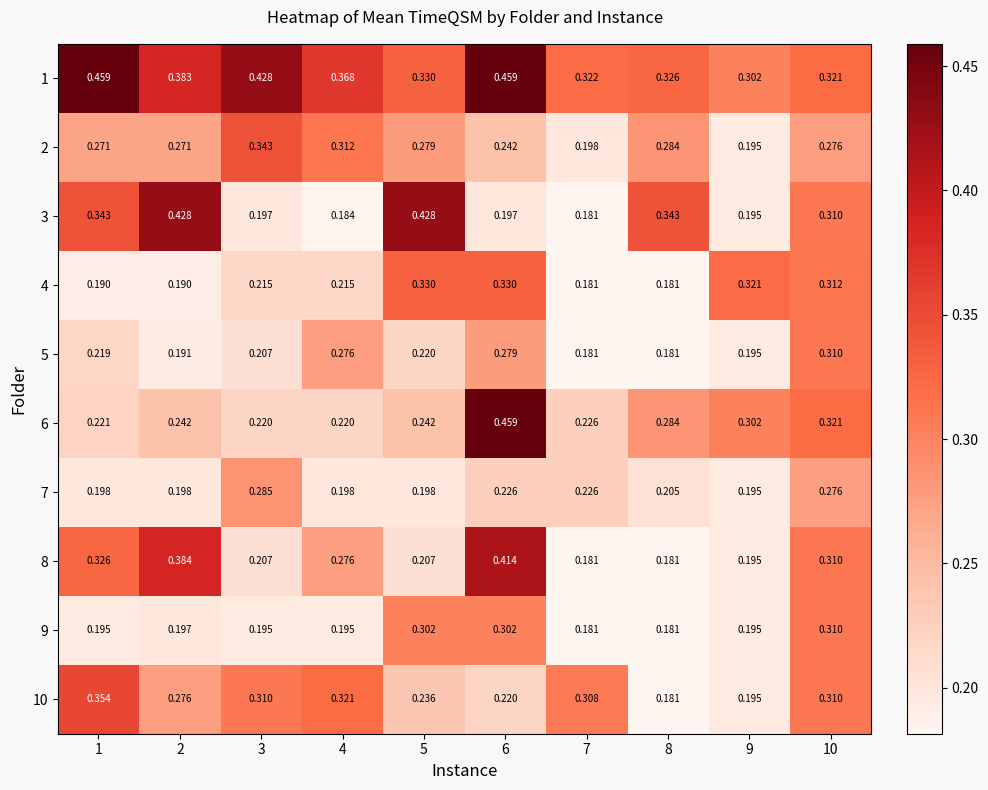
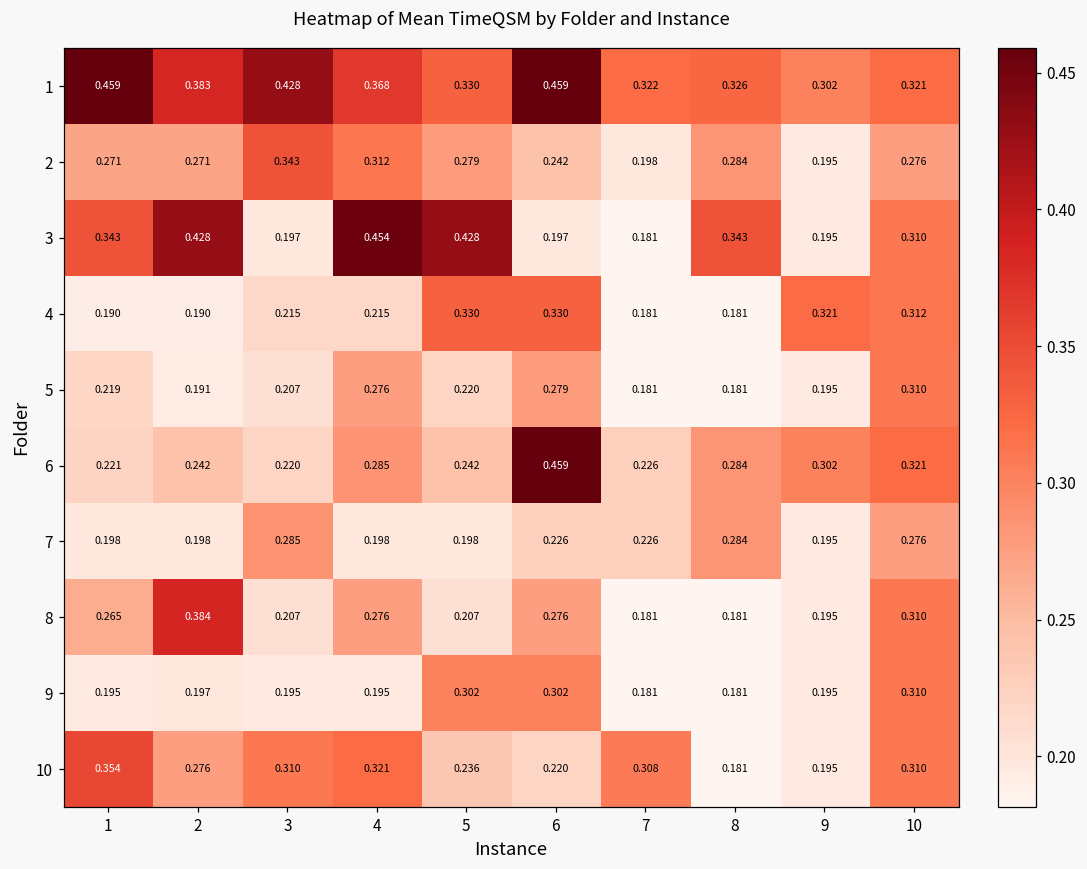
  {
    "1": {
      "1": 0.459,
      "2": 0.383,
      "3": 0.428,
      "4": 0.368,
      "5": 0.330,
      "6": 0.459,
      "7": 0.322,
      "8": 0.326,
      "9": 0.302,
      "10": 0.321
    },
    "2": {
      "1": 0.271,
      "2": 0.271,
      "3": 0.343,
      "4": 0.312,
      "5": 0.279,
      "6": 0.242,
      "7": 0.198,
      "8": 0.284,
      "9": 0.195,
      "10": 0.276
    },
    "3": {
      "1": 0.343,
      "2": 0.428,
      "3": 0.197,
-     "4": 0.184,
+     "4": 0.454,
      "5": 0.428,
      "6": 0.197,
      "7": 0.181,
      "8": 0.343,
      "9": 0.195,
      "10": 0.310
    },
    "4": {
      "1": 0.190,
      "2": 0.190,
      "3": 0.215,
      "4": 0.215,
      "5": 0.330,
      "6": 0.330,
      "7": 0.181,
      "8": 0.181,
      "9": 0.321,
      "10": 0.312
    },
    "5": {
      "1": 0.219,
      "2": 0.191,
      "3": 0.207,
      "4": 0.276,
      "5": 0.220,
      "6": 0.279,
      "7": 0.181,
      "8": 0.181,
      "9": 0.195,
      "10": 0.310
    },
    "6": {
      "1": 0.221,
      "2": 0.242,
      "3": 0.220,
-     "4": 0.220,
+     "4": 0.285,
      "5": 0.242,
      "6": 0.459,
      "7": 0.226,
      "8": 0.284,
      "9": 0.302,
      "10": 0.321
    },
    "7": {
      "1": 0.198,
      "2": 0.198,
      "3": 0.285,
      "4": 0.198,
      "5": 0.198,
      "6": 0.226,
      "7": 0.226,
-     "8": 0.205,
+     "8": 0.284,
      "9": 0.195,
      "10": 0.276
    },
    "8": {
-     "1": 0.326,
+     "1": 0.265,
      "2": 0.384,
      "3": 0.207,
      "4": 0.276,
      "5": 0.207,
-     "6": 0.414,
+     "6": 0.276,
      "7": 0.181,
      "8": 0.181,
      "9": 0.195,
      "10": 0.310
    },
    "9": {
      "1": 0.195,
      "2": 0.197,
      "3": 0.195,
      "4": 0.195,
      "5": 0.302,
      "6": 0.302,
      "7": 0.181,
      "8": 0.181,
      "9": 0.195,
      "10": 0.310
    },
    "10": {
      "1": 0.354,
      "2": 0.276,
      "3": 0.310,
      "4": 0.321,
      "5": 0.236,
      "6": 0.220,
      "7": 0.308,
      "8": 0.181,
      "9": 0.195,
      "10": 0.310
    }
  }
